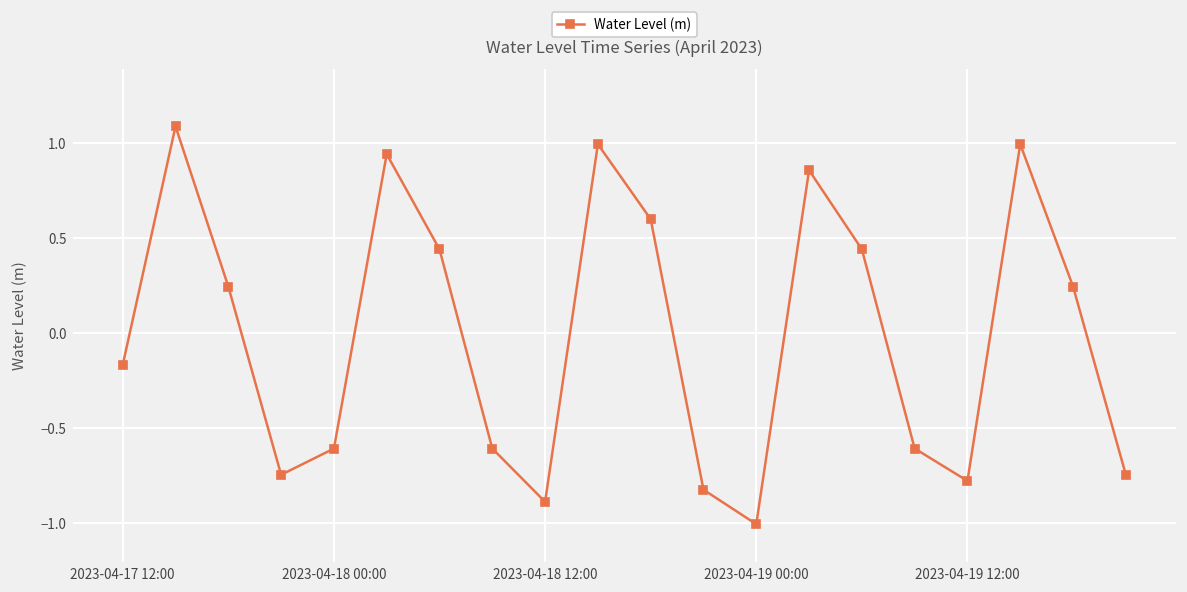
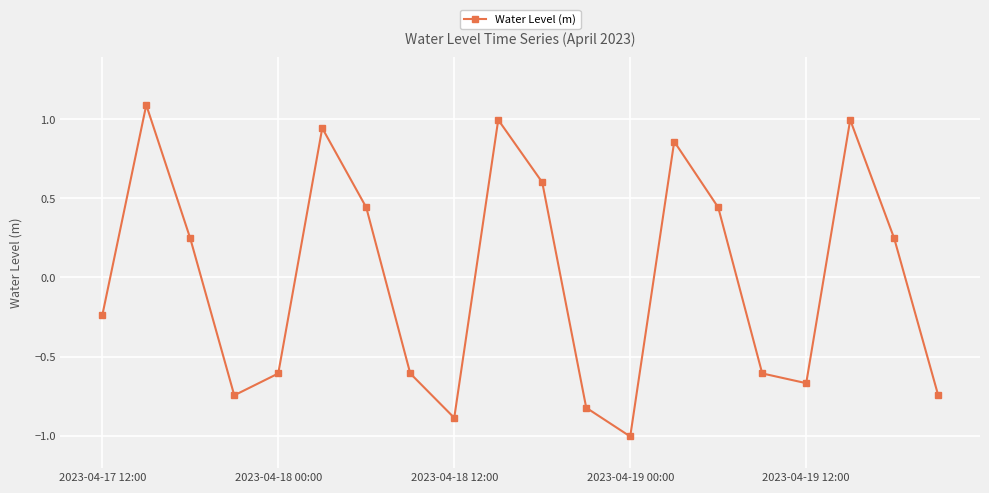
  {
-   "2023-04-17 12:00": -0.17,
+   "2023-04-17 12:00": -0.24,
    "2023-04-18 00:00": -0.61,
    "2023-04-18 12:00": -0.89,
    "2023-04-19 00:00": -1.00,
-   "2023-04-19 12:00": -0.78
+   "2023-04-19 12:00": -0.67
  }
